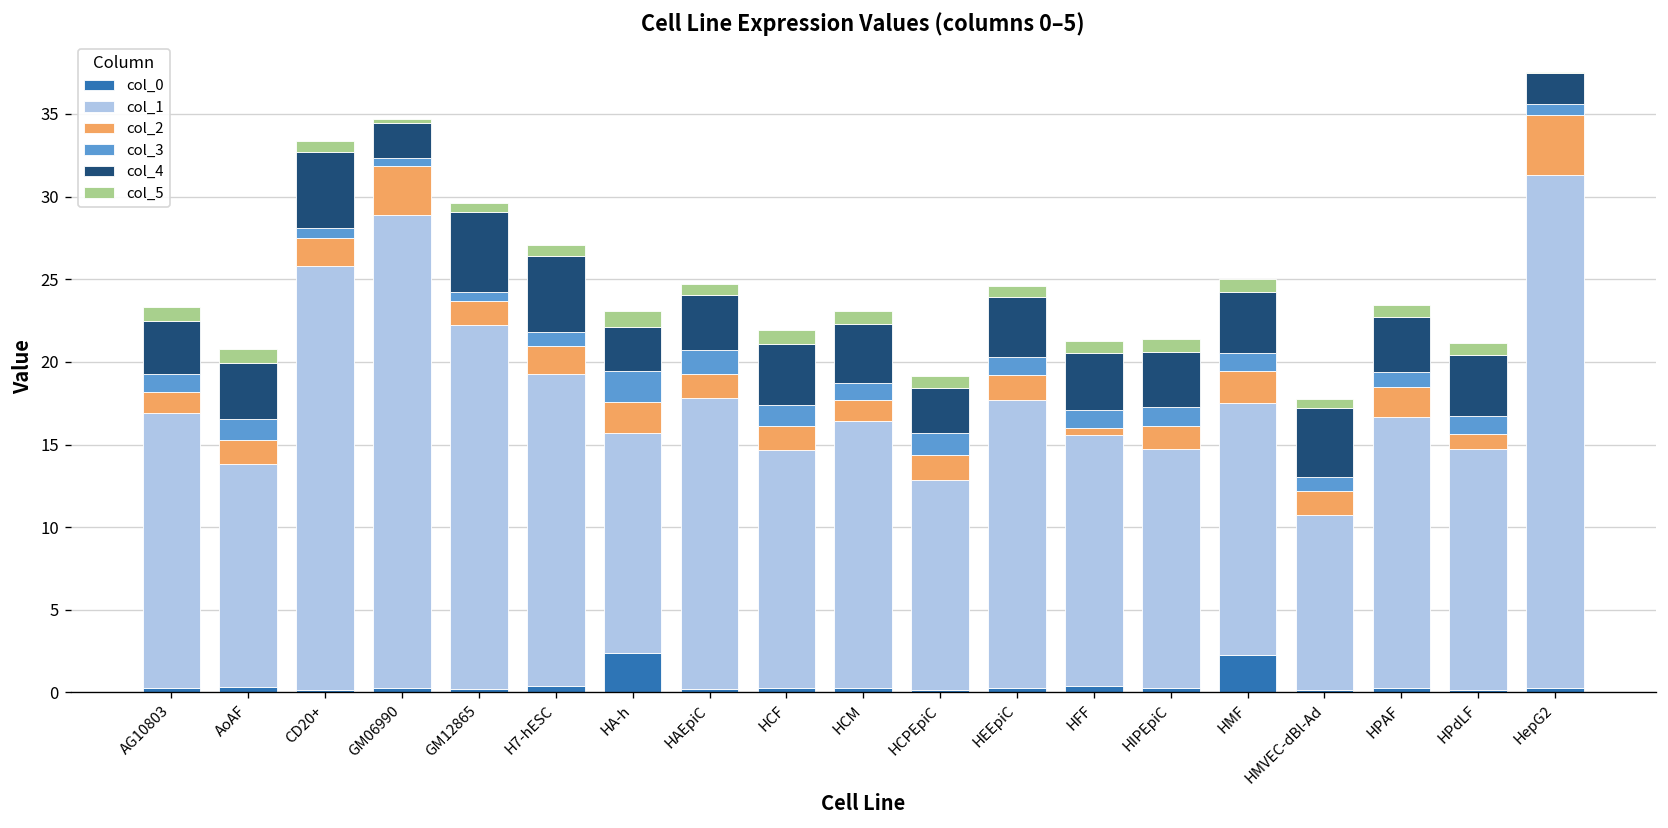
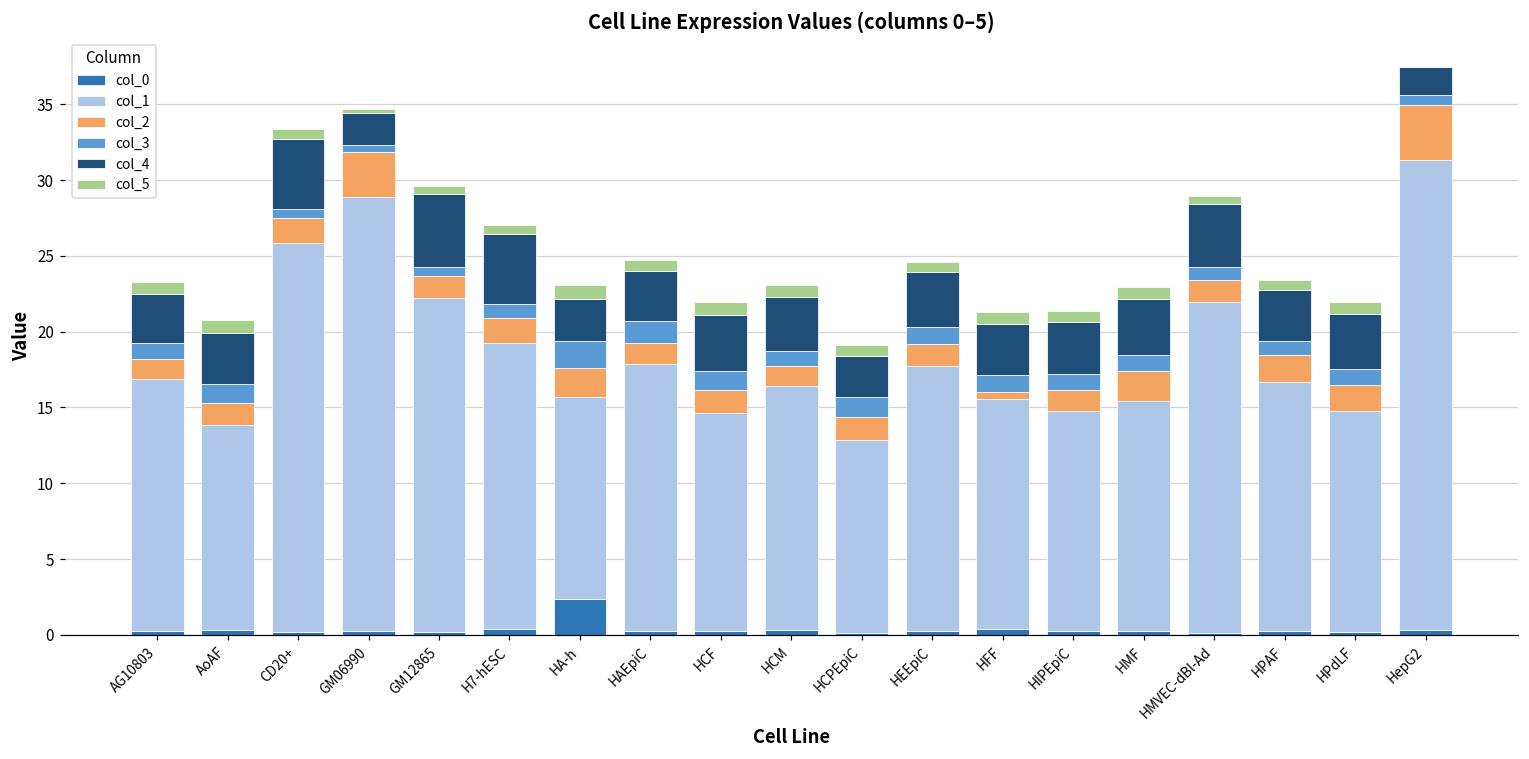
  {
    "col_0": {
      "AG10803": 0.3,
      "AoAF": 0.3,
      "GM06990": 0.3,
      "GM12865": 0.2,
      "H7-hESC": 0.4,
      "HA-h": 2.4,
      "HAEpiC": 0.2,
      "HCF": 0.3,
      "HCM": 0.3,
      "HEEpiC": 0.3,
      "HFF": 0.4,
      "HIPEpiC": 0.3,
-     "HMF": 2.3,
+     "HMF": 0.2,
      "HPAF": 0.3,
      "HepG2": 0.3
    },
    "col_1": {
      "AG10803": 16.6,
      "AoAF": 13.5,
      "CD20+": 25.6,
      "GM06990": 28.6,
      "GM12865": 22.1,
      "H7-hESC": 18.9,
      "HA-h": 13.3,
      "HAEpiC": 17.6,
      "HCF": 14.4,
      "HCM": 16.2,
      "HCPEpiC": 12.8,
      "HEEpiC": 17.5,
      "HFF": 15.2,
      "HIPEpiC": 14.5,
      "HMF": 15.2,
-     "HMVEC-dBl-Ad": 10.6,
+     "HMVEC-dBl-Ad": 21.8,
      "HPAF": 16.4,
      "HPdLF": 14.6,
      "HepG2": 31.0
    },
    "col_2": {
      "AG10803": 1.3,
      "AoAF": 1.5,
      "CD20+": 1.7,
      "GM06990": 3.0,
      "GM12865": 1.4,
      "H7-hESC": 1.7,
      "HA-h": 1.9,
      "HAEpiC": 1.4,
      "HCF": 1.5,
      "HCM": 1.3,
      "HCPEpiC": 1.5,
      "HEEpiC": 1.5,
      "HFF": 0.4,
      "HIPEpiC": 1.4,
      "HMF": 2.0,
      "HMVEC-dBl-Ad": 1.5,
      "HPAF": 1.8,
-     "HPdLF": 0.9,
+     "HPdLF": 1.7,
      "HepG2": 3.6
    },
    "col_3": {
      "AG10803": 1.1,
      "AoAF": 1.2,
      "CD20+": 0.6,
      "GM06990": 0.5,
      "GM12865": 0.6,
      "H7-hESC": 0.9,
      "HA-h": 1.8,
      "HAEpiC": 1.4,
      "HCF": 1.3,
      "HCM": 1.0,
      "HCPEpiC": 1.4,
      "HEEpiC": 1.1,
      "HFF": 1.1,
      "HIPEpiC": 1.1,
      "HMF": 1.1,
      "HMVEC-dBl-Ad": 0.9,
      "HPAF": 1.0,
      "HPdLF": 1.1,
      "HepG2": 0.6
    },
    "col_4": {
      "AG10803": 3.2,
      "AoAF": 3.4,
      "CD20+": 4.6,
      "GM06990": 2.1,
      "GM12865": 4.8,
      "H7-hESC": 4.6,
      "HA-h": 2.7,
      "HAEpiC": 3.3,
      "HCF": 3.7,
      "HCM": 3.6,
      "HCPEpiC": 2.7,
      "HEEpiC": 3.6,
      "HFF": 3.4,
      "HIPEpiC": 3.4,
      "HMF": 3.6,
      "HMVEC-dBl-Ad": 4.2,
      "HPAF": 3.3,
      "HPdLF": 3.6,
      "HepG2": 1.8
    },
    "col_5": {
      "AG10803": 0.8,
      "AoAF": 0.8,
      "CD20+": 0.7,
      "GM06990": 0.2,
      "GM12865": 0.6,
      "H7-hESC": 0.6,
      "HA-h": 1.0,
      "HAEpiC": 0.7,
      "HCF": 0.9,
      "HCM": 0.8,
      "HCPEpiC": 0.7,
      "HEEpiC": 0.7,
      "HFF": 0.7,
      "HIPEpiC": 0.8,
      "HMF": 0.8,
      "HMVEC-dBl-Ad": 0.5,
      "HPAF": 0.7,
      "HPdLF": 0.8
    }
  }
